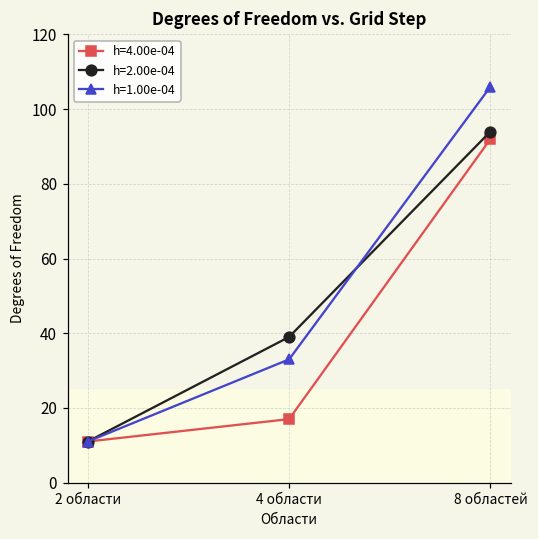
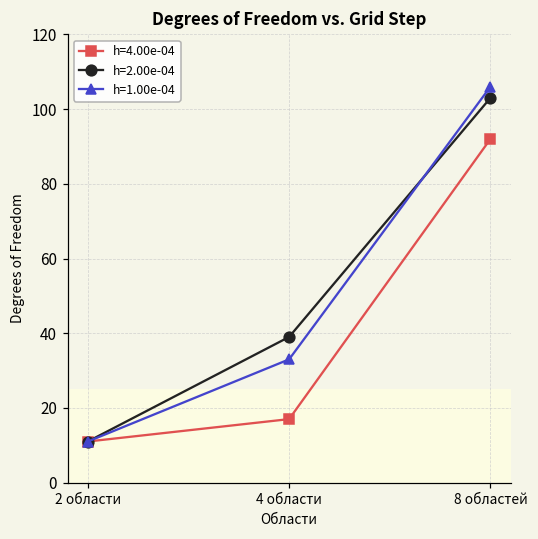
  {
    "h=4.00e-04": {
      "4 области": 17,
      "8 областей": 92
    },
    "h=2.00e-04": {
      "4 области": 39,
-     "8 областей": 94
+     "8 областей": 103
    },
    "h=1.00e-04": {
      "4 области": 33,
      "8 областей": 106
    }
  }
